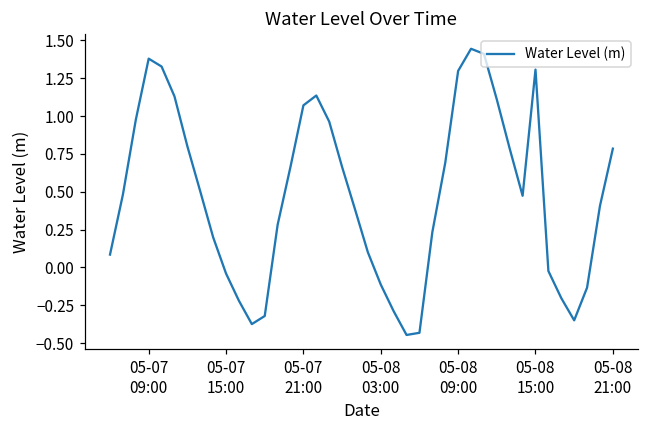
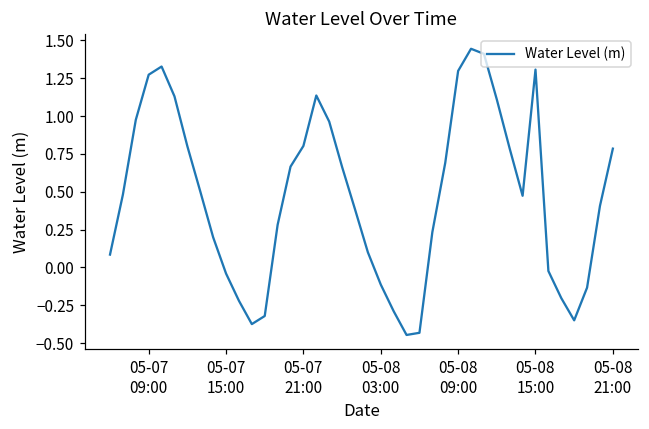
  {
-   "05-07 09:00": 1.38,
+   "05-07 09:00": 1.27,
    "05-07 15:00": -0.04,
-   "05-07 21:00": 1.07,
+   "05-07 21:00": 0.80,
    "05-08 03:00": -0.11,
    "05-08 09:00": 1.30,
    "05-08 15:00": 1.31,
    "05-08 21:00": 0.79
  }
